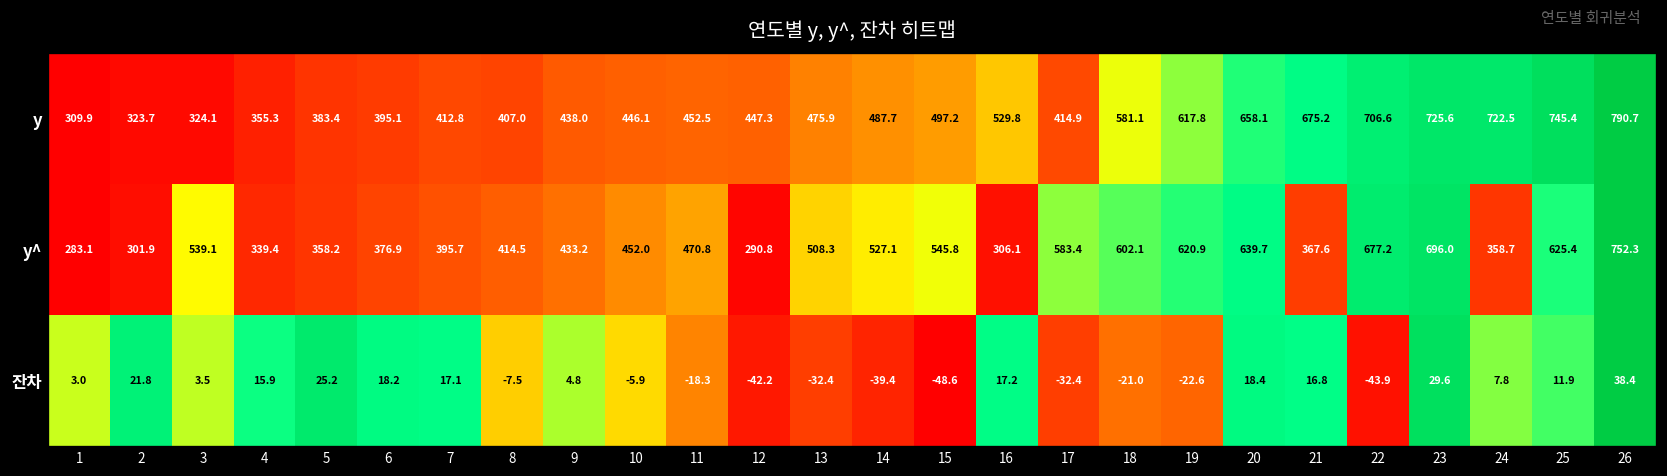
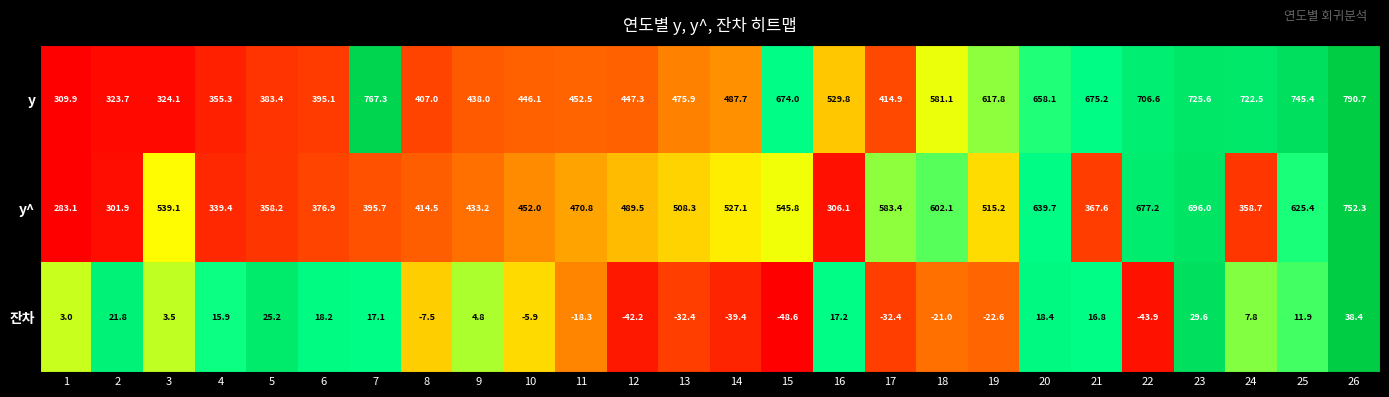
  {
    "y": {
      "1": 309.9,
      "2": 323.7,
      "3": 324.1,
      "4": 355.3,
      "5": 383.4,
      "6": 395.1,
-     "7": 412.8,
+     "7": 767.3,
      "8": 407.0,
      "9": 438.0,
      "10": 446.1,
      "11": 452.5,
      "12": 447.3,
      "13": 475.9,
      "14": 487.7,
-     "15": 497.2,
+     "15": 674.0,
      "16": 529.8,
      "17": 414.9,
      "18": 581.1,
      "19": 617.8,
      "20": 658.1,
      "21": 675.2,
      "22": 706.6,
      "23": 725.6,
      "24": 722.5,
      "25": 745.4,
      "26": 790.7
    },
    "y^": {
      "1": 283.1,
      "2": 301.9,
      "3": 539.1,
      "4": 339.4,
      "5": 358.2,
      "6": 376.9,
      "7": 395.7,
      "8": 414.5,
      "9": 433.2,
      "10": 452.0,
      "11": 470.8,
-     "12": 290.8,
+     "12": 489.5,
      "13": 508.3,
      "14": 527.1,
      "15": 545.8,
      "16": 306.1,
      "17": 583.4,
      "18": 602.1,
-     "19": 620.9,
+     "19": 515.2,
      "20": 639.7,
      "21": 367.6,
      "22": 677.2,
      "23": 696.0,
      "24": 358.7,
      "25": 625.4,
      "26": 752.3
    },
    "잔차": {
      "1": 3.0,
      "2": 21.8,
      "3": 3.5,
      "4": 15.9,
      "5": 25.2,
      "6": 18.2,
      "7": 17.1,
      "8": -7.5,
      "9": 4.8,
      "10": -5.9,
      "11": -18.3,
      "12": -42.2,
      "13": -32.4,
      "14": -39.4,
      "15": -48.6,
      "16": 17.2,
      "17": -32.4,
      "18": -21.0,
      "19": -22.6,
      "20": 18.4,
      "21": 16.8,
      "22": -43.9,
      "23": 29.6,
      "24": 7.8,
      "25": 11.9,
      "26": 38.4
    }
  }
